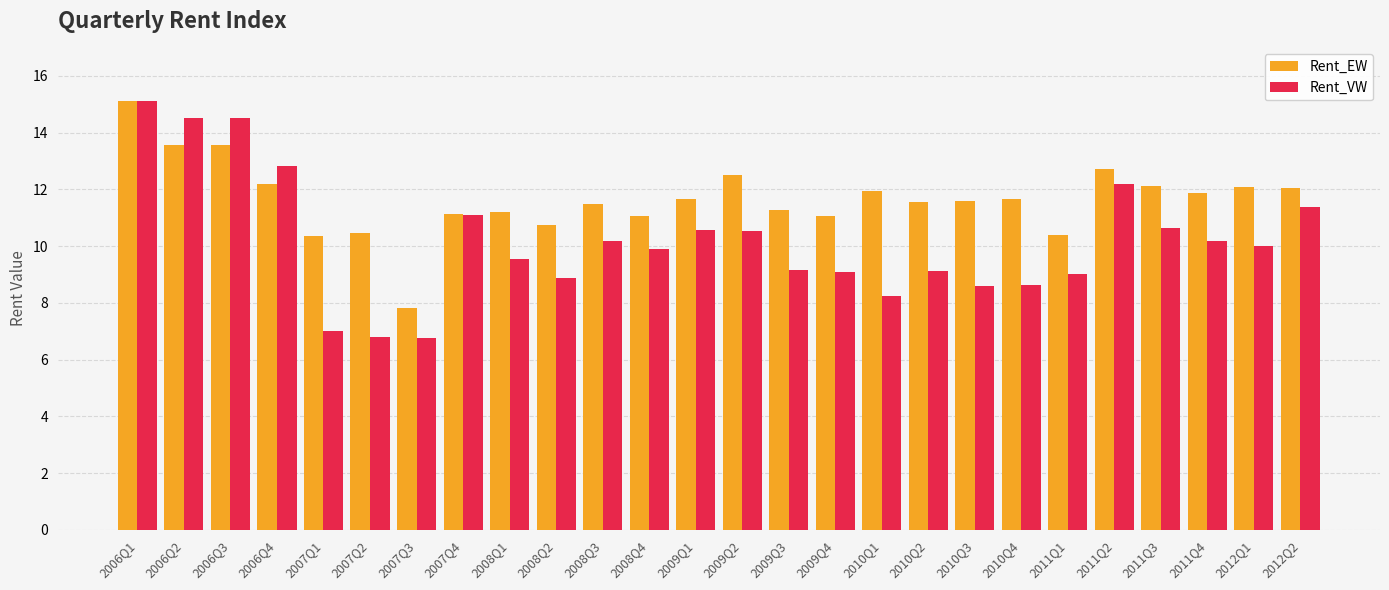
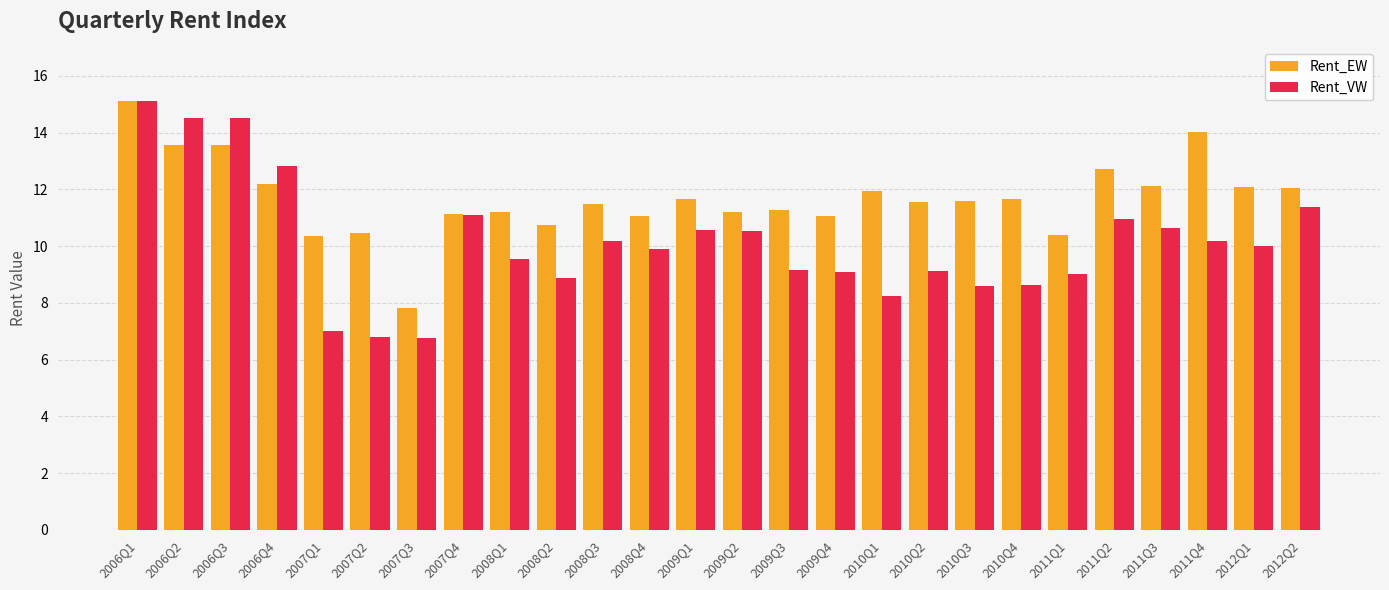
  {
    "Rent_EW": {
      "2006Q1": 15.1,
      "2006Q2": 13.6,
      "2006Q3": 13.6,
      "2006Q4": 12.2,
      "2007Q1": 10.3,
      "2007Q2": 10.5,
      "2007Q3": 7.8,
      "2007Q4": 11.1,
      "2008Q1": 11.2,
      "2008Q2": 10.7,
      "2008Q3": 11.5,
      "2008Q4": 11.1,
      "2009Q1": 11.7,
-     "2009Q2": 12.5,
+     "2009Q2": 11.2,
      "2009Q3": 11.3,
      "2009Q4": 11.1,
      "2010Q1": 11.9,
      "2010Q2": 11.6,
      "2010Q3": 11.6,
      "2010Q4": 11.7,
      "2011Q1": 10.4,
      "2011Q2": 12.7,
      "2011Q3": 12.1,
-     "2011Q4": 11.9,
+     "2011Q4": 14.0,
      "2012Q1": 12.1,
      "2012Q2": 12.1
    },
    "Rent_VW": {
      "2006Q1": 15.1,
      "2006Q2": 14.5,
      "2006Q3": 14.5,
      "2006Q4": 12.8,
      "2007Q1": 7.0,
      "2007Q2": 6.8,
      "2007Q3": 6.7,
      "2007Q4": 11.1,
      "2008Q1": 9.6,
      "2008Q2": 8.9,
      "2008Q3": 10.2,
      "2008Q4": 9.9,
      "2009Q1": 10.6,
      "2009Q2": 10.5,
      "2009Q3": 9.1,
      "2009Q4": 9.1,
      "2010Q1": 8.2,
      "2010Q2": 9.1,
      "2010Q3": 8.6,
      "2010Q4": 8.6,
      "2011Q1": 9.0,
-     "2011Q2": 12.2,
+     "2011Q2": 11.0,
      "2011Q3": 10.6,
      "2011Q4": 10.2,
      "2012Q1": 10.0,
      "2012Q2": 11.4
    }
  }
